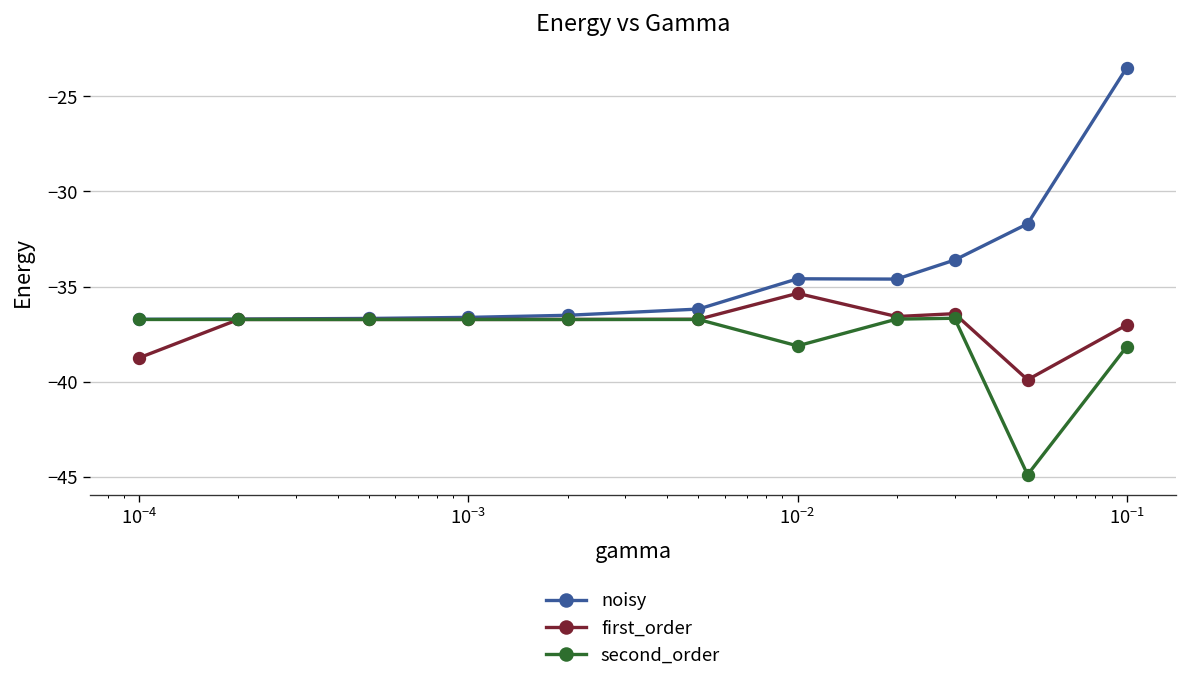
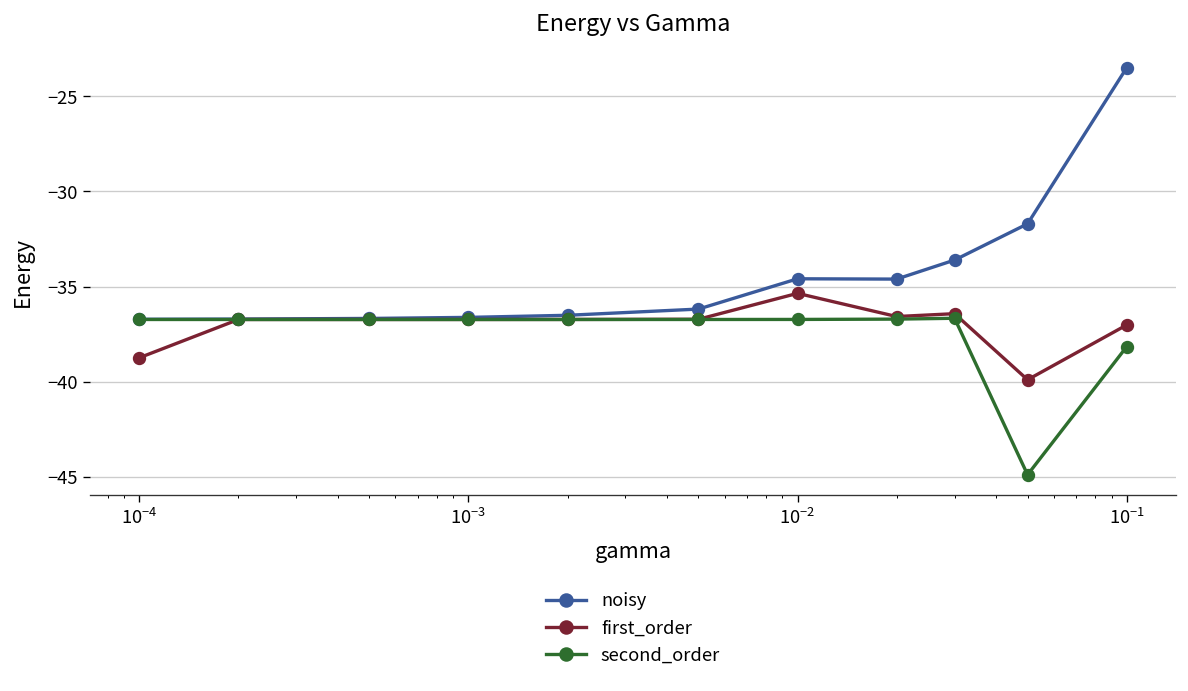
  {
    "noisy": {
      "10^-2": -34.6,
      "10^-1": -23.5
    },
    "first_order": {
      "10^-4": -38.7,
      "10^-2": -35.4,
      "10^-1": -37.0
    },
    "second_order": {
-     "10^-2": -38.1,
+     "10^-2": -36.7,
      "10^-1": -38.2
    }
  }
